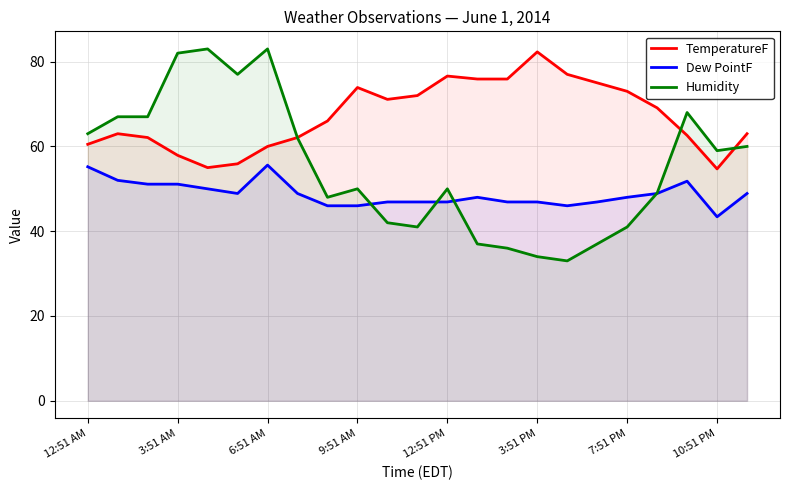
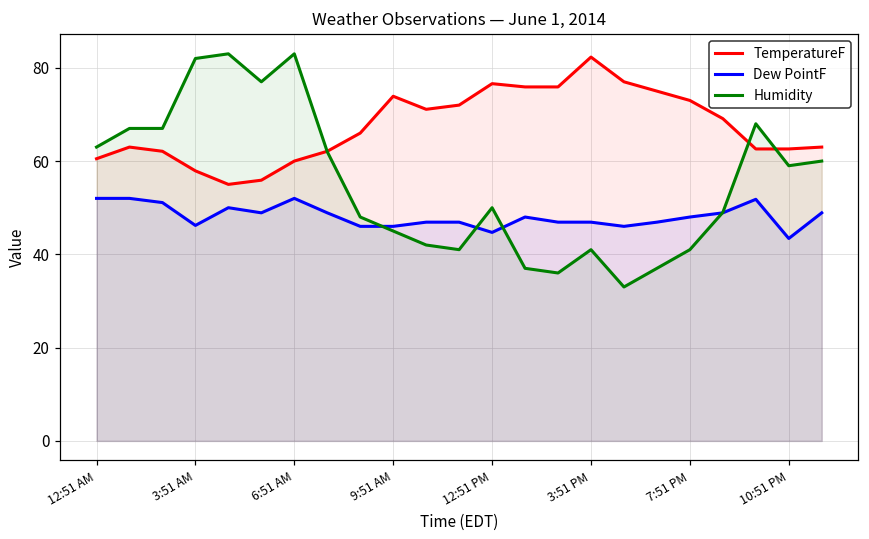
  {
    "TemperatureF": {
      "12:51 AM": 61,
      "3:51 AM": 58,
      "6:51 AM": 60,
      "9:51 AM": 74,
      "12:51 PM": 77,
      "3:51 PM": 82,
      "7:51 PM": 73,
-     "10:51 PM": 55
+     "10:51 PM": 63
    },
    "Dew PointF": {
-     "12:51 AM": 55,
-     "3:51 AM": 51,
-     "6:51 AM": 56,
+     "12:51 AM": 52,
+     "3:51 AM": 46,
+     "6:51 AM": 52,
      "9:51 AM": 46,
-     "12:51 PM": 47,
+     "12:51 PM": 45,
      "3:51 PM": 47,
      "7:51 PM": 48,
      "10:51 PM": 43
    },
    "Humidity": {
      "12:51 AM": 63,
      "3:51 AM": 82,
      "6:51 AM": 83,
-     "9:51 AM": 50,
+     "9:51 AM": 45,
      "12:51 PM": 50,
-     "3:51 PM": 34,
+     "3:51 PM": 41,
      "7:51 PM": 41,
      "10:51 PM": 59
    }
  }
